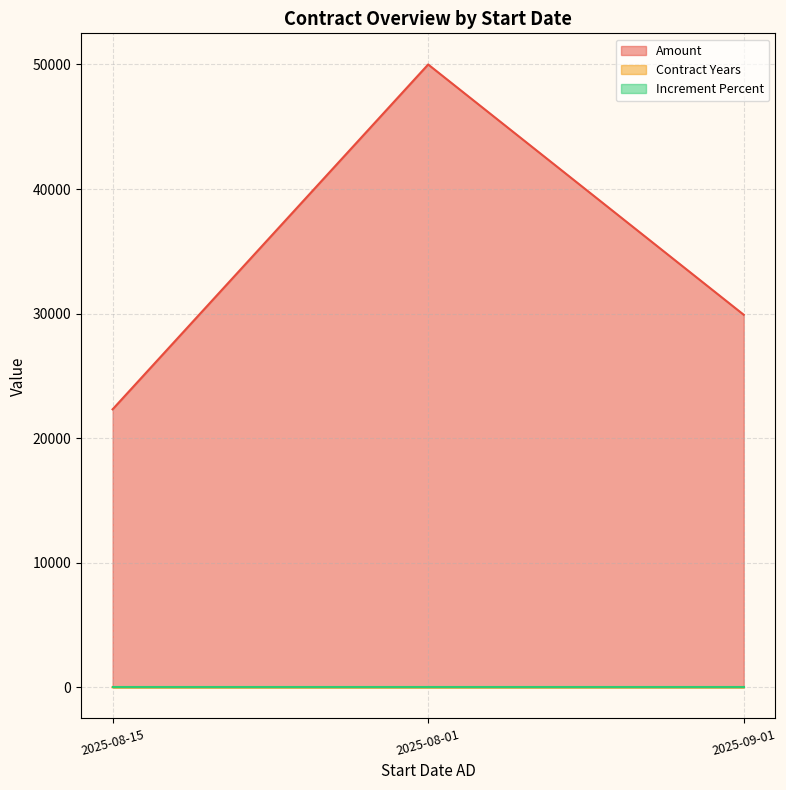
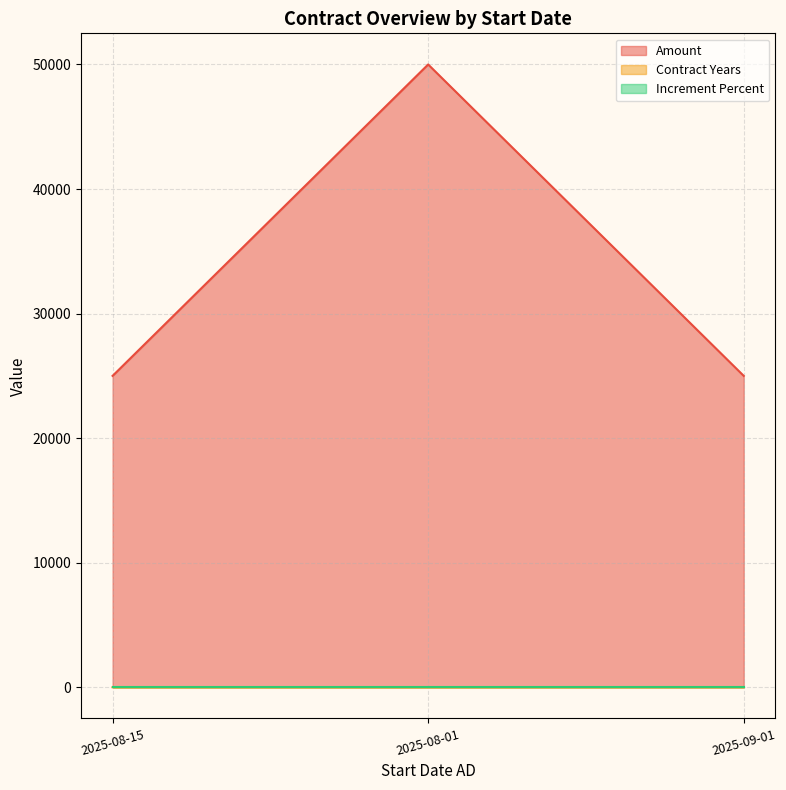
  {
    "Amount": {
-     "2025-08-15": 22300,
+     "2025-08-15": 25000,
      "2025-08-01": 50000,
-     "2025-09-01": 29900
+     "2025-09-01": 25000
    },
    "Increment Percent": {
      "2025-08-15": 0,
      "2025-08-01": 0,
      "2025-09-01": 0
    }
  }
